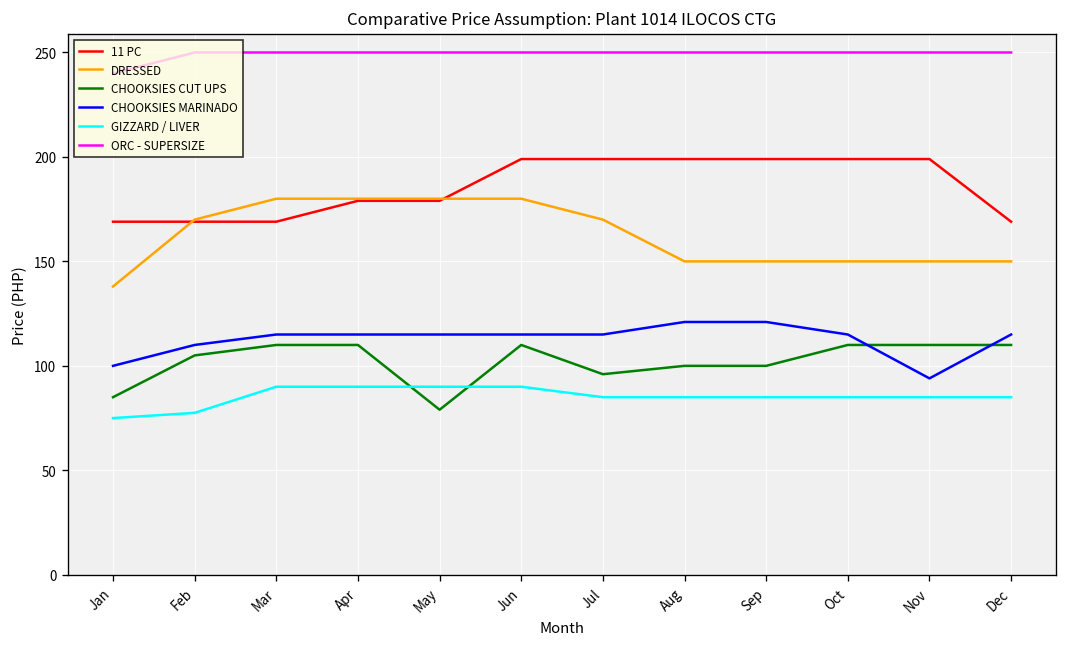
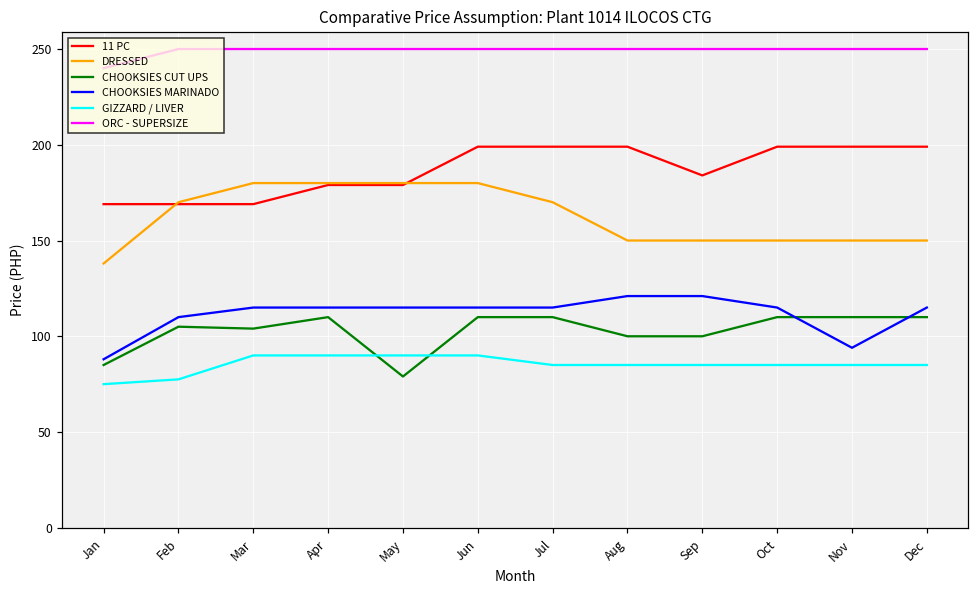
  {
    "11 PC": {
      "Jan": 169,
      "Mar": 169,
      "Jun": 199,
      "Jul": 199,
      "Aug": 199,
-     "Sep": 199,
+     "Sep": 184,
      "Oct": 199,
      "Nov": 199,
-     "Dec": 169
+     "Dec": 199
    },
    "DRESSED": {
      "Jan": 138,
      "Mar": 180,
      "Jun": 180,
      "Jul": 170,
      "Aug": 150,
      "Sep": 150,
      "Oct": 150,
      "Nov": 150,
      "Dec": 150
    },
    "CHOOKSIES CUT UPS": {
      "Jan": 85,
      "Feb": 105,
-     "Mar": 110,
+     "Mar": 104,
      "Apr": 110,
      "May": 79,
      "Jun": 110,
-     "Jul": 96,
+     "Jul": 110,
      "Aug": 100,
      "Sep": 100,
      "Oct": 110,
      "Nov": 110,
      "Dec": 110
    },
    "CHOOKSIES MARINADO": {
-     "Jan": 100,
+     "Jan": 88,
      "Feb": 110,
      "Mar": 115,
      "Apr": 115,
      "May": 115,
      "Jun": 115,
      "Jul": 115,
      "Aug": 121,
      "Sep": 121,
      "Oct": 115,
      "Nov": 94,
      "Dec": 115
    },
    "GIZZARD / LIVER": {
      "Jan": 75,
      "Feb": 78,
      "Mar": 90,
      "Apr": 90,
      "May": 90,
      "Jun": 90,
      "Jul": 85,
      "Aug": 85,
      "Sep": 85,
      "Oct": 85,
      "Nov": 85,
      "Dec": 85
    },
    "ORC - SUPERSIZE": {
      "Mar": 250,
      "Apr": 250,
      "May": 250,
      "Jun": 250,
      "Jul": 250,
      "Aug": 250,
      "Sep": 250,
      "Oct": 250,
      "Nov": 250,
      "Dec": 250
    }
  }
